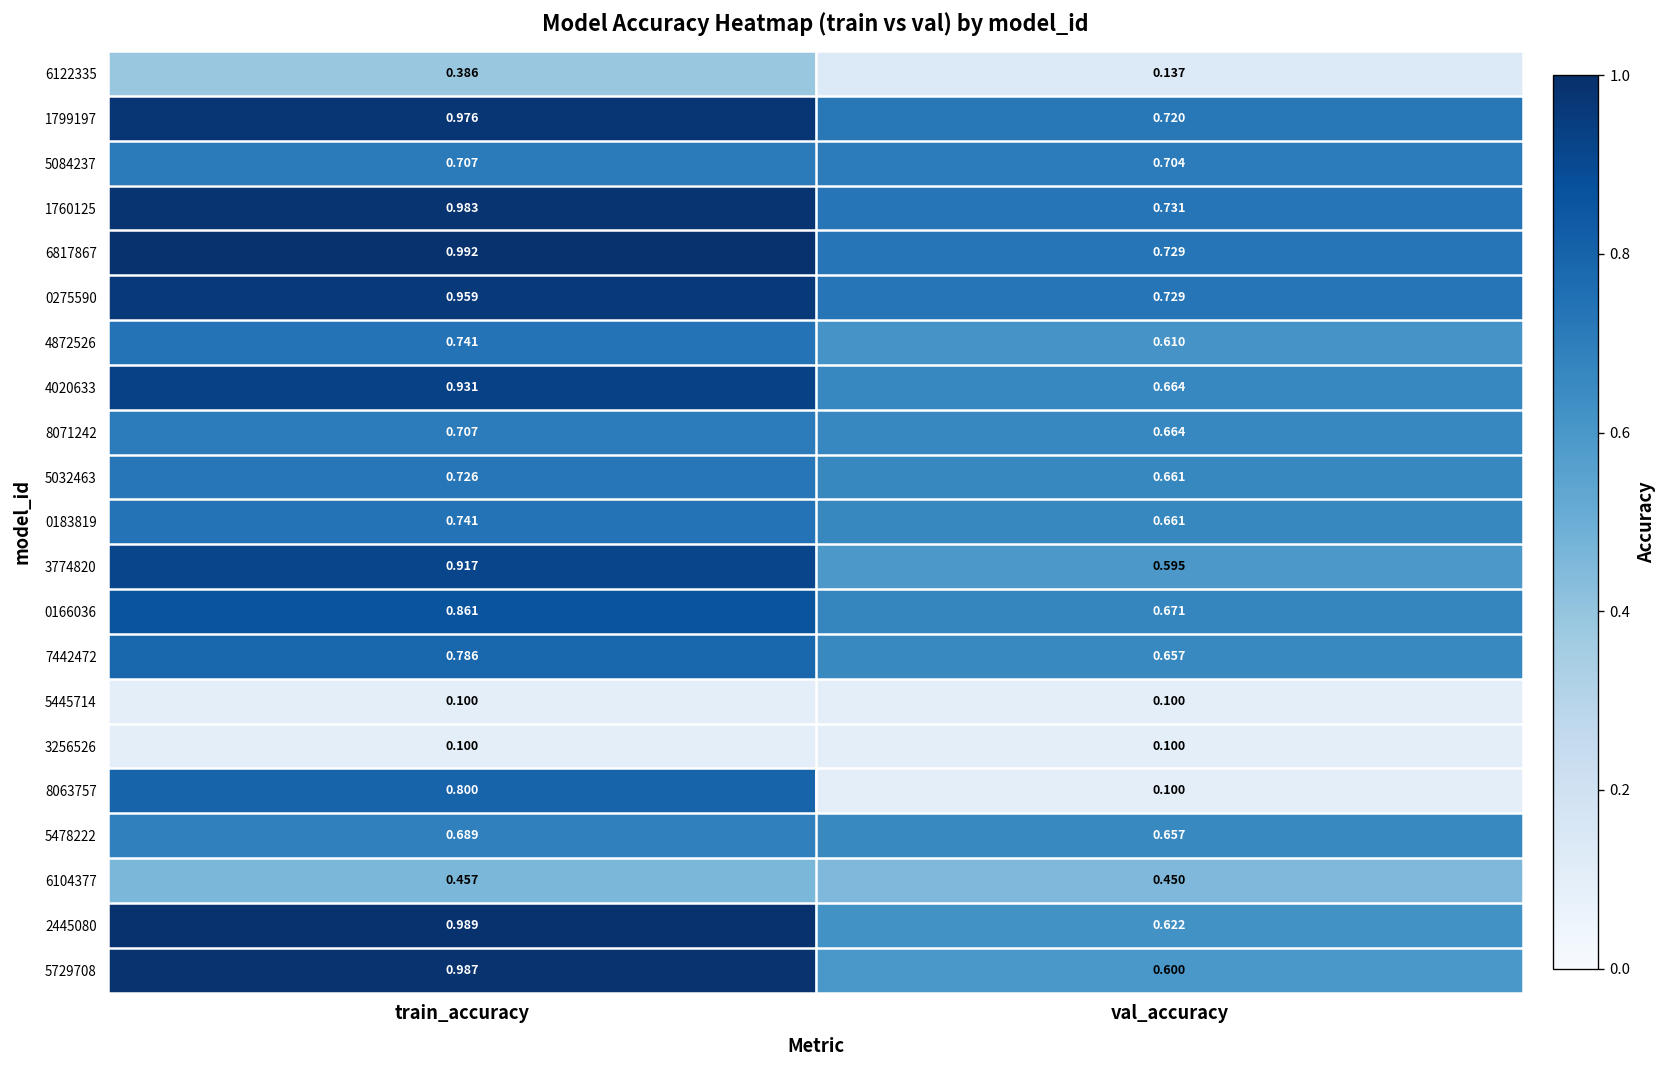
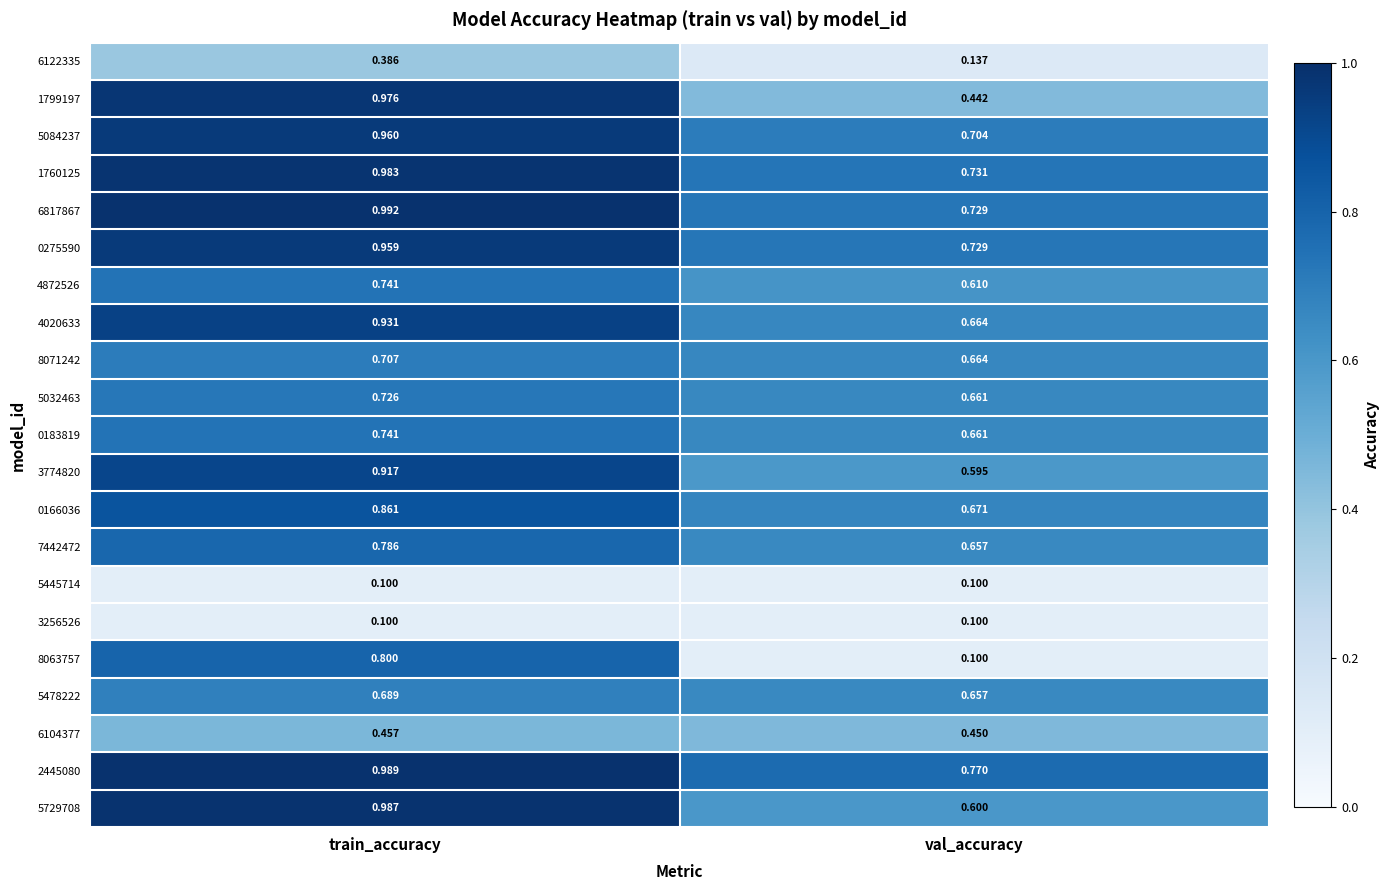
  {
    "6122335": {
      "train_accuracy": 0.386,
      "val_accuracy": 0.137
    },
    "1799197": {
      "train_accuracy": 0.976,
-     "val_accuracy": 0.720
+     "val_accuracy": 0.442
    },
    "5084237": {
-     "train_accuracy": 0.707,
+     "train_accuracy": 0.960,
      "val_accuracy": 0.704
    },
    "1760125": {
      "train_accuracy": 0.983,
      "val_accuracy": 0.731
    },
    "6817867": {
      "train_accuracy": 0.992,
      "val_accuracy": 0.729
    },
    "0275590": {
      "train_accuracy": 0.959,
      "val_accuracy": 0.729
    },
    "4872526": {
      "train_accuracy": 0.741,
      "val_accuracy": 0.610
    },
    "4020633": {
      "train_accuracy": 0.931,
      "val_accuracy": 0.664
    },
    "8071242": {
      "train_accuracy": 0.707,
      "val_accuracy": 0.664
    },
    "5032463": {
      "train_accuracy": 0.726,
      "val_accuracy": 0.661
    },
    "0183819": {
      "train_accuracy": 0.741,
      "val_accuracy": 0.661
    },
    "3774820": {
      "train_accuracy": 0.917,
      "val_accuracy": 0.595
    },
    "0166036": {
      "train_accuracy": 0.861,
      "val_accuracy": 0.671
    },
    "7442472": {
      "train_accuracy": 0.786,
      "val_accuracy": 0.657
    },
    "5445714": {
      "train_accuracy": 0.100,
      "val_accuracy": 0.100
    },
    "3256526": {
      "train_accuracy": 0.100,
      "val_accuracy": 0.100
    },
    "8063757": {
      "train_accuracy": 0.800,
      "val_accuracy": 0.100
    },
    "5478222": {
      "train_accuracy": 0.689,
      "val_accuracy": 0.657
    },
    "6104377": {
      "train_accuracy": 0.457,
      "val_accuracy": 0.450
    },
    "2445080": {
      "train_accuracy": 0.989,
-     "val_accuracy": 0.622
+     "val_accuracy": 0.770
    },
    "5729708": {
      "train_accuracy": 0.987,
      "val_accuracy": 0.600
    }
  }
